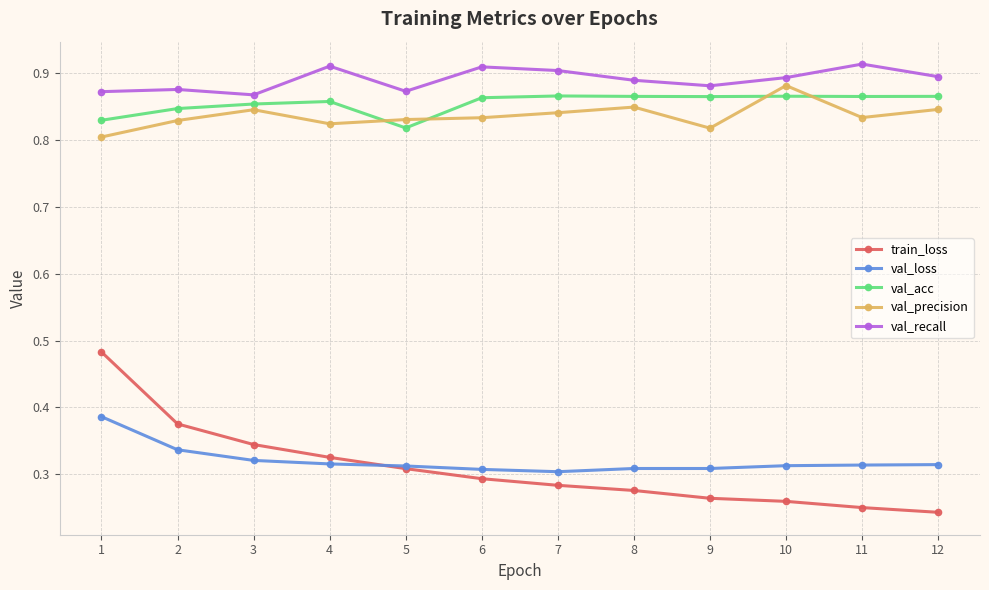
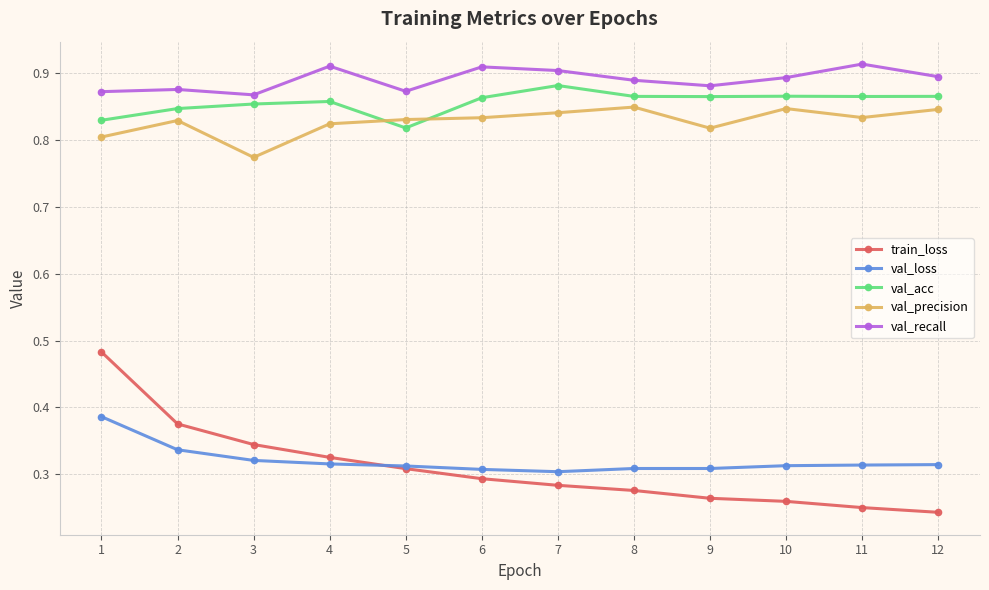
  {
    "train_loss": {
      "1": 0.48,
      "2": 0.38,
      "3": 0.34,
      "4": 0.33,
      "5": 0.31,
      "6": 0.29,
      "7": 0.28,
      "8": 0.28,
      "9": 0.26,
      "10": 0.26,
      "11": 0.25,
      "12": 0.24
    },
    "val_loss": {
      "1": 0.39,
      "2": 0.34,
      "3": 0.32,
      "4": 0.32,
      "5": 0.31,
      "6": 0.31,
      "7": 0.30,
      "8": 0.31,
      "9": 0.31,
      "10": 0.31,
      "11": 0.31,
      "12": 0.31
    },
    "val_acc": {
      "1": 0.83,
      "2": 0.85,
      "3": 0.85,
      "4": 0.86,
      "5": 0.82,
      "6": 0.86,
-     "7": 0.87,
+     "7": 0.88,
      "8": 0.87,
      "9": 0.86,
      "10": 0.87,
      "11": 0.86,
      "12": 0.87
    },
    "val_precision": {
      "1": 0.80,
      "2": 0.83,
-     "3": 0.85,
+     "3": 0.77,
      "4": 0.82,
      "5": 0.83,
      "6": 0.83,
      "7": 0.84,
      "8": 0.85,
      "9": 0.82,
-     "10": 0.88,
+     "10": 0.85,
      "11": 0.83,
      "12": 0.85
    },
    "val_recall": {
      "1": 0.87,
      "2": 0.88,
      "3": 0.87,
      "4": 0.91,
      "5": 0.87,
      "6": 0.91,
      "7": 0.90,
      "8": 0.89,
      "9": 0.88,
      "10": 0.89,
      "11": 0.91,
      "12": 0.89
    }
  }
